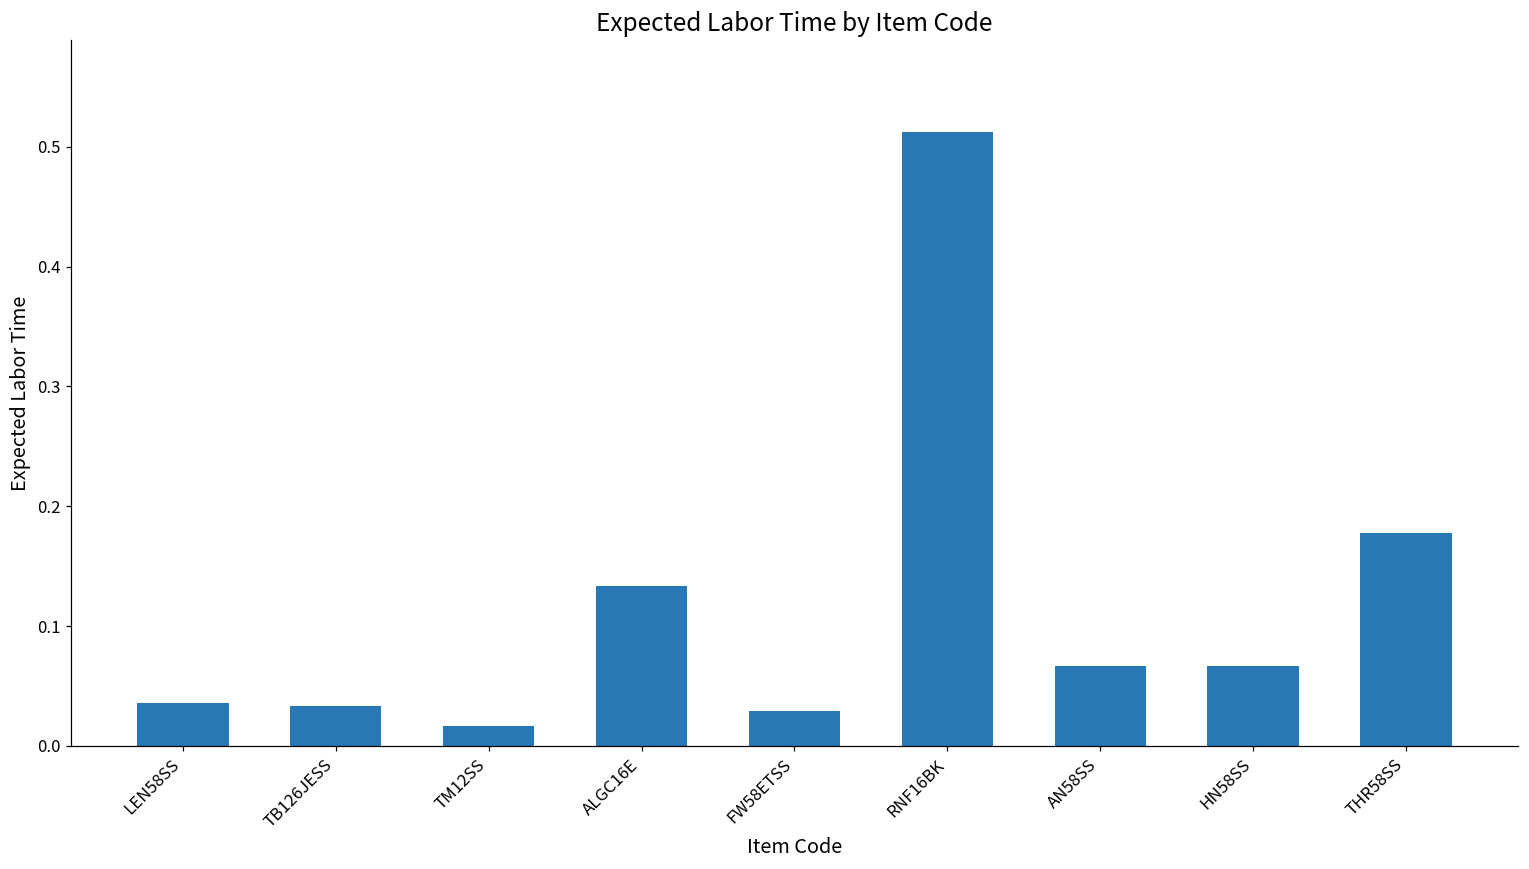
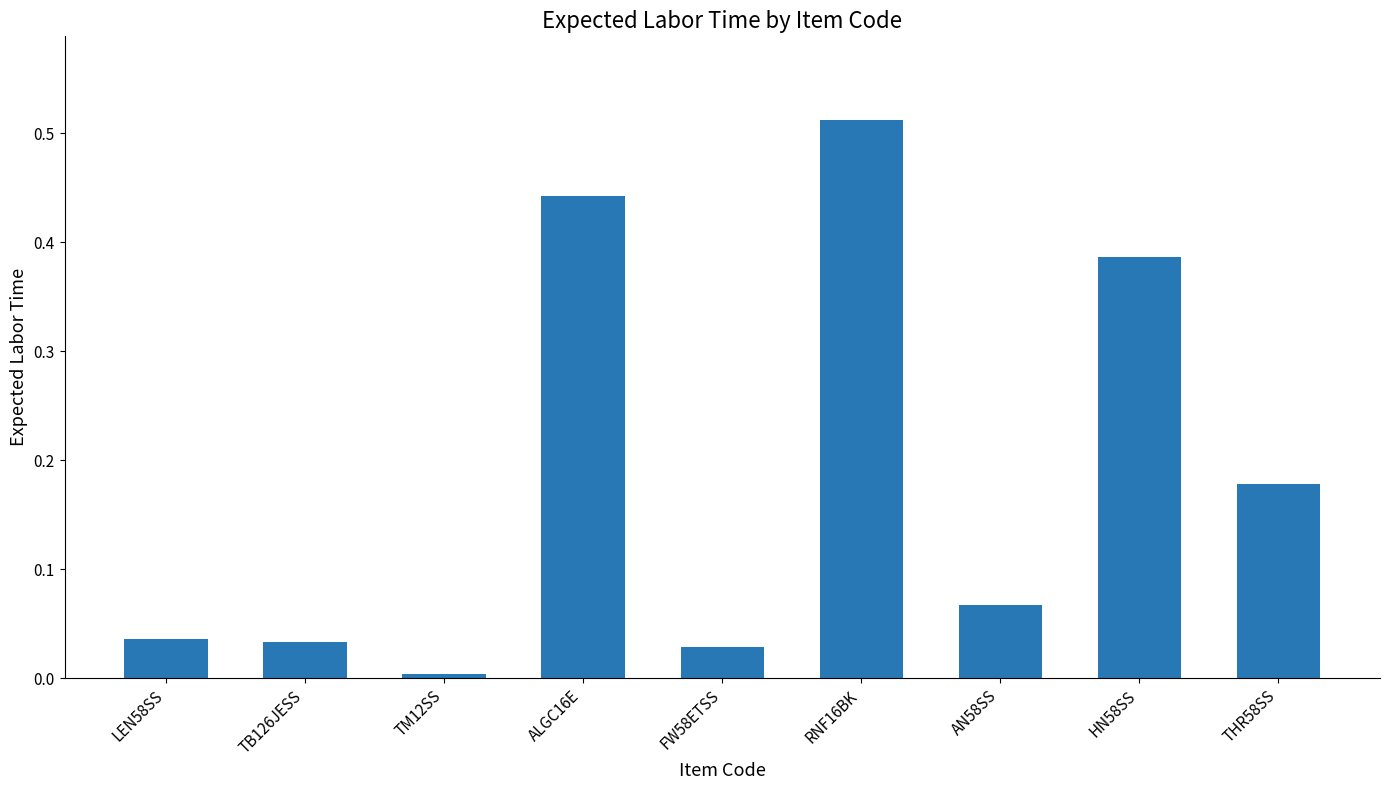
  {
    "LEN58SS": 0.036,
    "TB126JESS": 0.033,
-   "TM12SS": 0.017,
-   "ALGC16E": 0.133,
+   "TM12SS": 0.004,
+   "ALGC16E": 0.443,
    "FW58ETSS": 0.029,
    "RNF16BK": 0.512,
    "AN58SS": 0.067,
-   "HN58SS": 0.067,
+   "HN58SS": 0.386,
    "THR58SS": 0.178
  }
